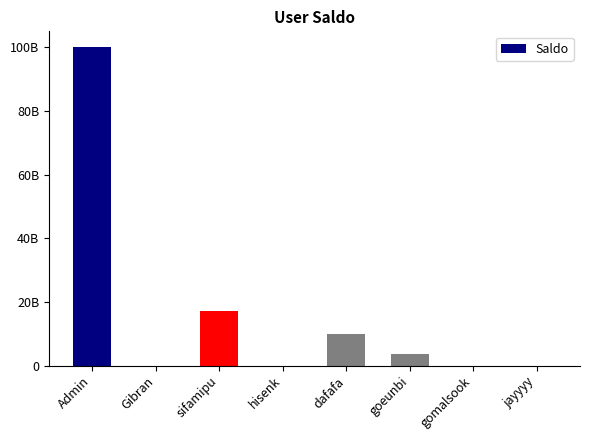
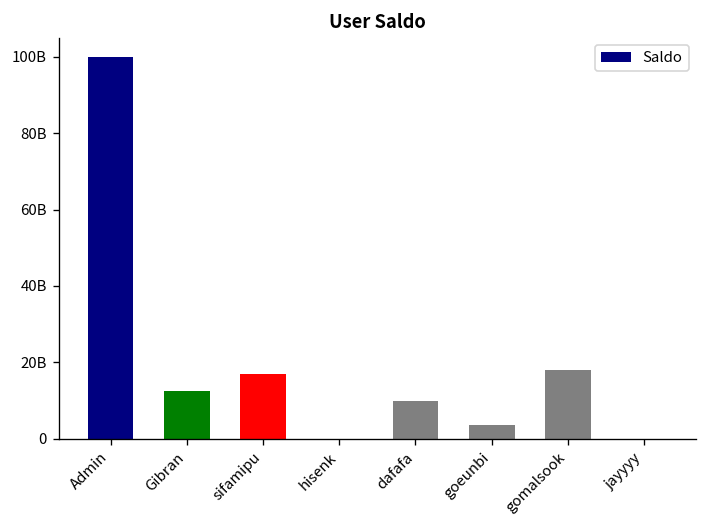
  {
    "Admin": 100000000000,
-   "Gibran": 0,
+   "Gibran": 13000000000,
    "sifamipu": 17000000000,
    "hisenk": 0,
    "dafafa": 10000000000,
    "goeunbi": 4000000000,
-   "gomalsook": 0,
+   "gomalsook": 18000000000,
    "jayyyy": 0
  }
